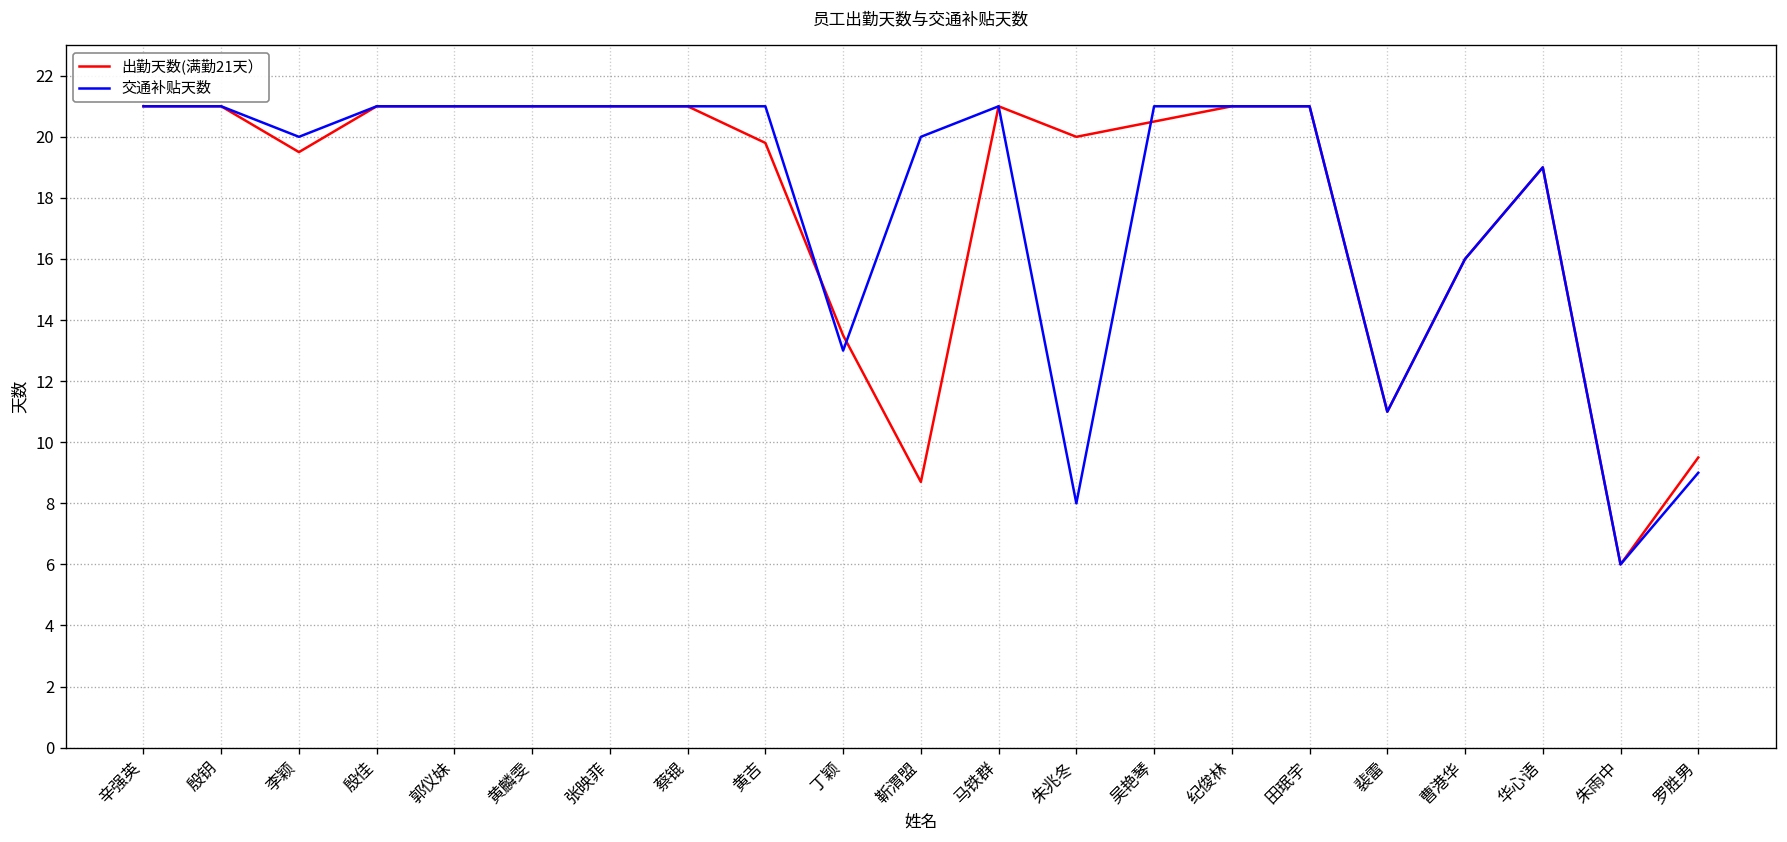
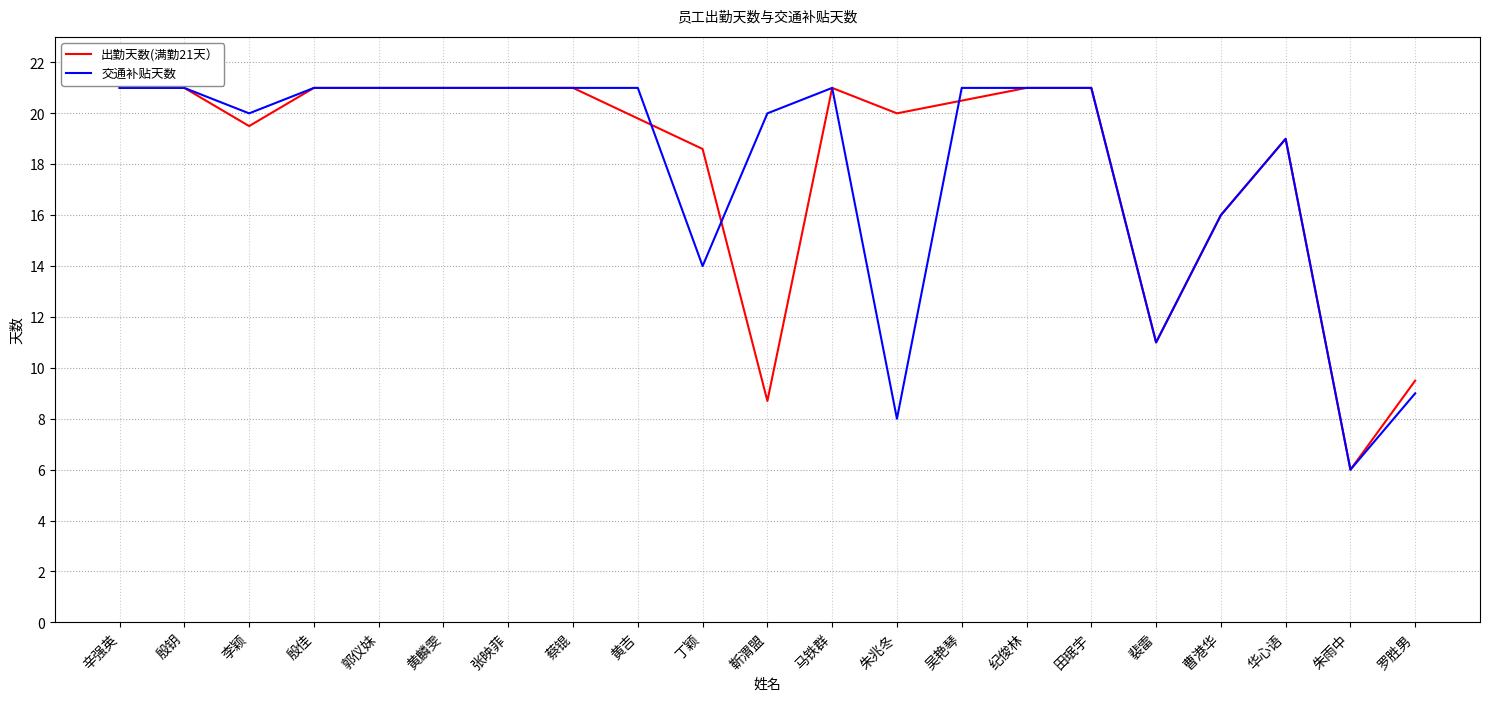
  {
    "出勤天数(满勤21天）": {
      "李颖": 19.5,
      "黄吉": 19.8,
-     "丁颖": 13.5,
+     "丁颖": 18.6,
      "靳渭盟": 8.7,
      "朱兆冬": 20.0,
      "吴艳琴": 20.5,
      "罗胜男": 9.5
    },
    "交通补贴天数": {
      "李颖": 20,
      "黄吉": 21,
-     "丁颖": 13,
+     "丁颖": 14,
      "靳渭盟": 20,
      "朱兆冬": 8,
      "吴艳琴": 21,
      "罗胜男": 9
    }
  }
